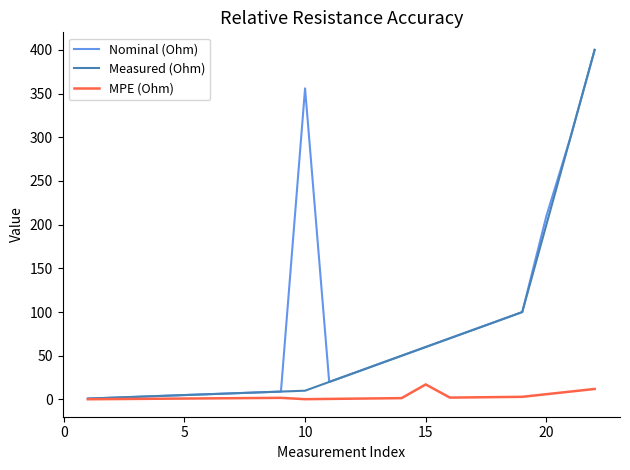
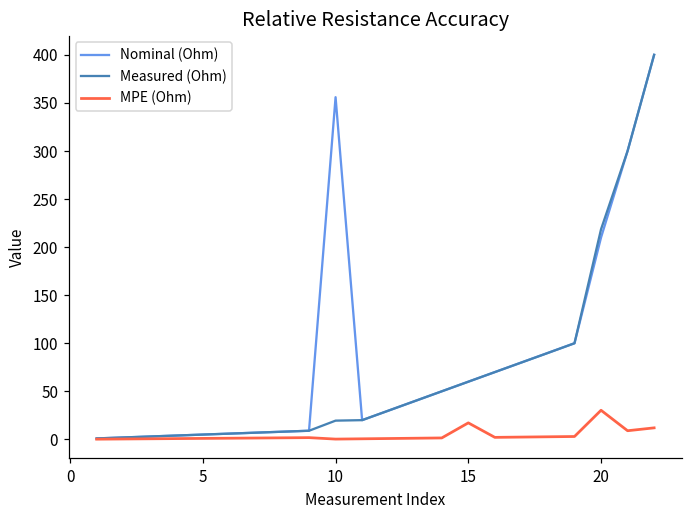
  {
    "Nominal (Ohm)": {
      "10": 360,
      "20": 210
    },
    "Measured (Ohm)": {
-     "10": 10,
-     "20": 200
+     "10": 20,
+     "20": 220
    },
    "MPE (Ohm)": {
      "5": 0,
      "10": 0,
      "15": 20,
-     "20": 10
+     "20": 30
    }
  }
